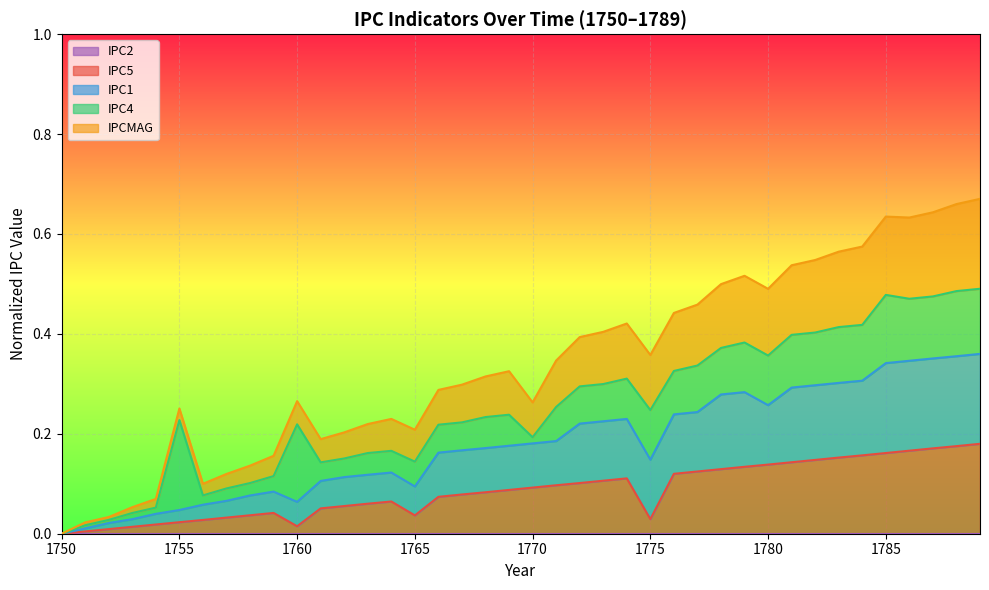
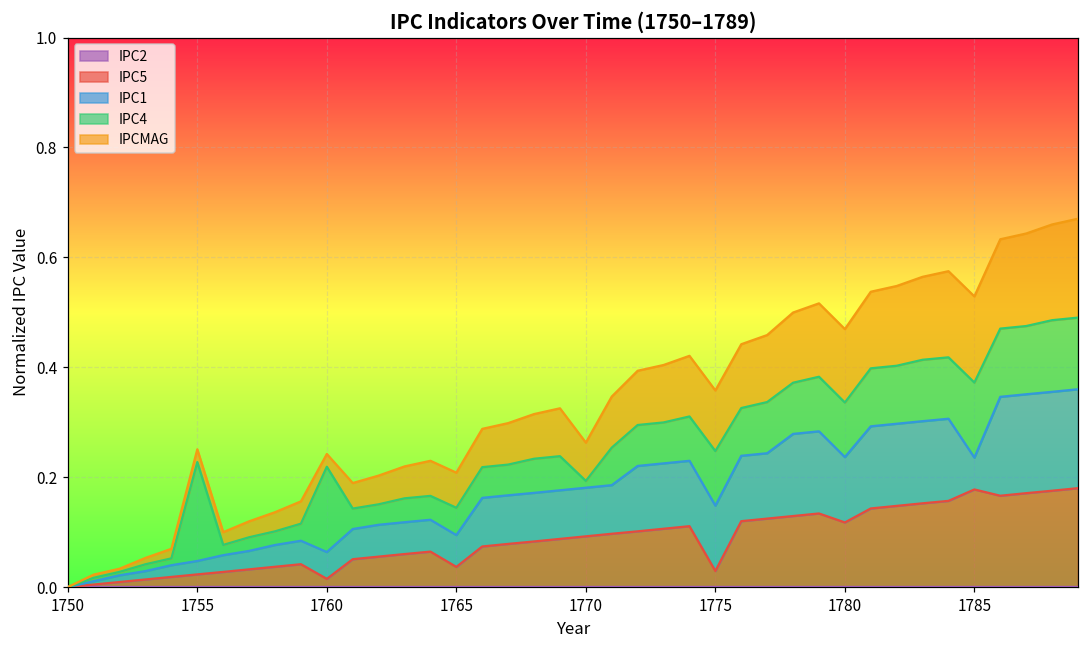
  {
    "IPC2": {
      "1755": 0.00,
      "1760": 0.00,
      "1765": 0.00,
      "1770": 0.00,
      "1775": 0.00,
      "1780": 0.00,
      "1785": 0.00
    },
    "IPC5": {
      "1755": 0.02,
      "1760": 0.01,
      "1765": 0.04,
      "1770": 0.09,
      "1775": 0.03,
-     "1780": 0.14,
-     "1785": 0.16
+     "1780": 0.12,
+     "1785": 0.18
    },
    "IPC1": {
      "1755": 0.02,
      "1760": 0.05,
      "1765": 0.06,
      "1770": 0.09,
      "1775": 0.12,
      "1780": 0.12,
-     "1785": 0.18
+     "1785": 0.06
    },
    "IPC4": {
      "1755": 0.18,
      "1760": 0.16,
      "1765": 0.05,
      "1770": 0.01,
      "1775": 0.10,
      "1780": 0.10,
      "1785": 0.14
    },
    "IPCMAG": {
      "1755": 0.02,
-     "1760": 0.05,
+     "1760": 0.02,
      "1765": 0.06,
      "1770": 0.07,
      "1775": 0.11,
      "1780": 0.13,
      "1785": 0.16
    }
  }
